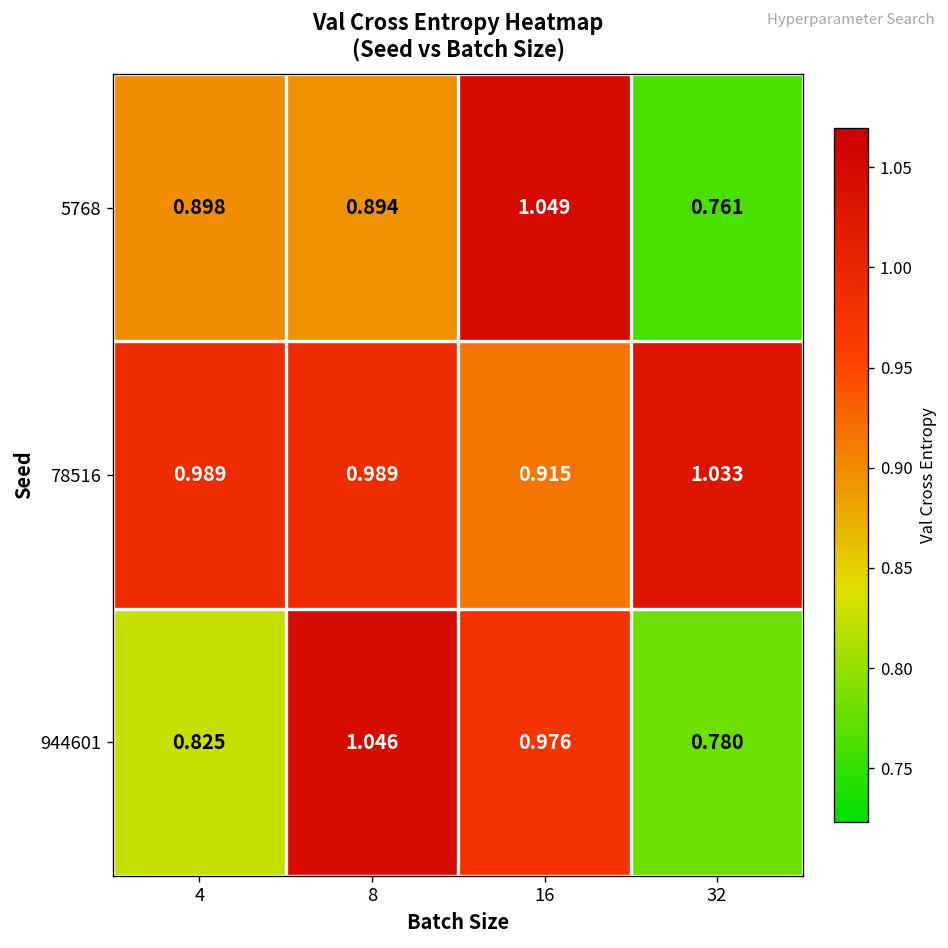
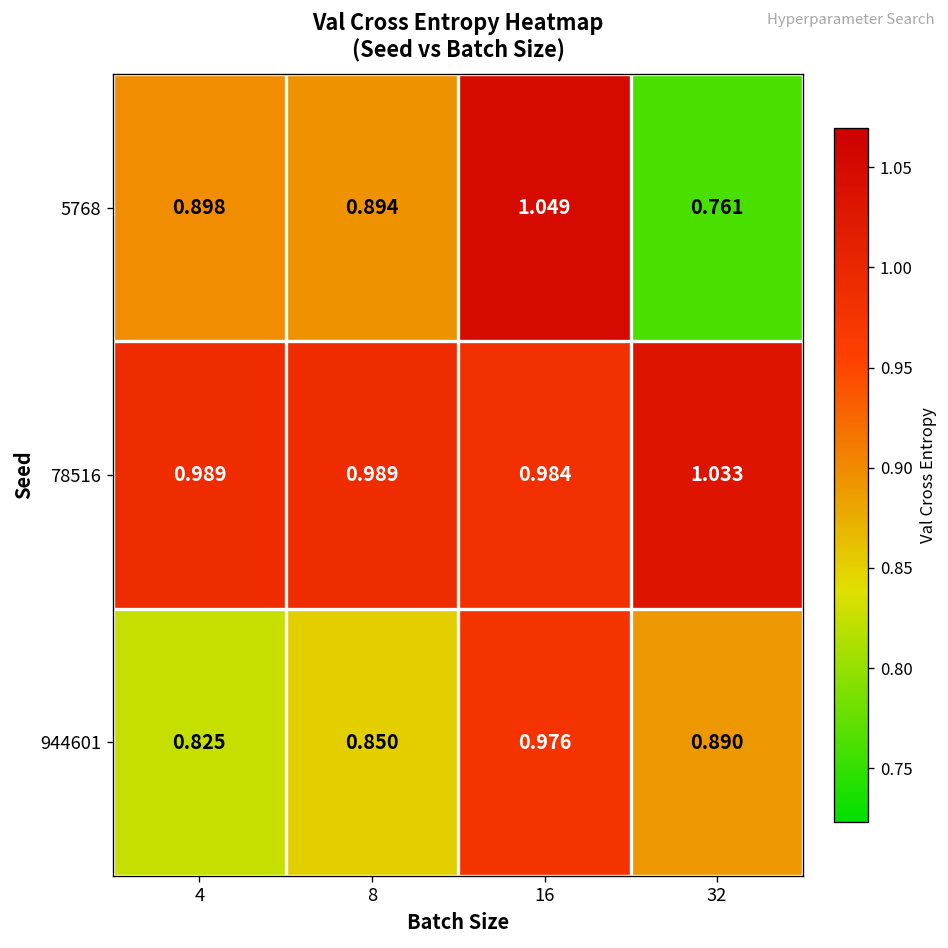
  {
    "5768": {
      "4": 0.898,
      "8": 0.894,
      "16": 1.049,
      "32": 0.761
    },
    "78516": {
      "4": 0.989,
      "8": 0.989,
-     "16": 0.915,
+     "16": 0.984,
      "32": 1.033
    },
    "944601": {
      "4": 0.825,
-     "8": 1.046,
+     "8": 0.850,
      "16": 0.976,
-     "32": 0.780
+     "32": 0.890
    }
  }
